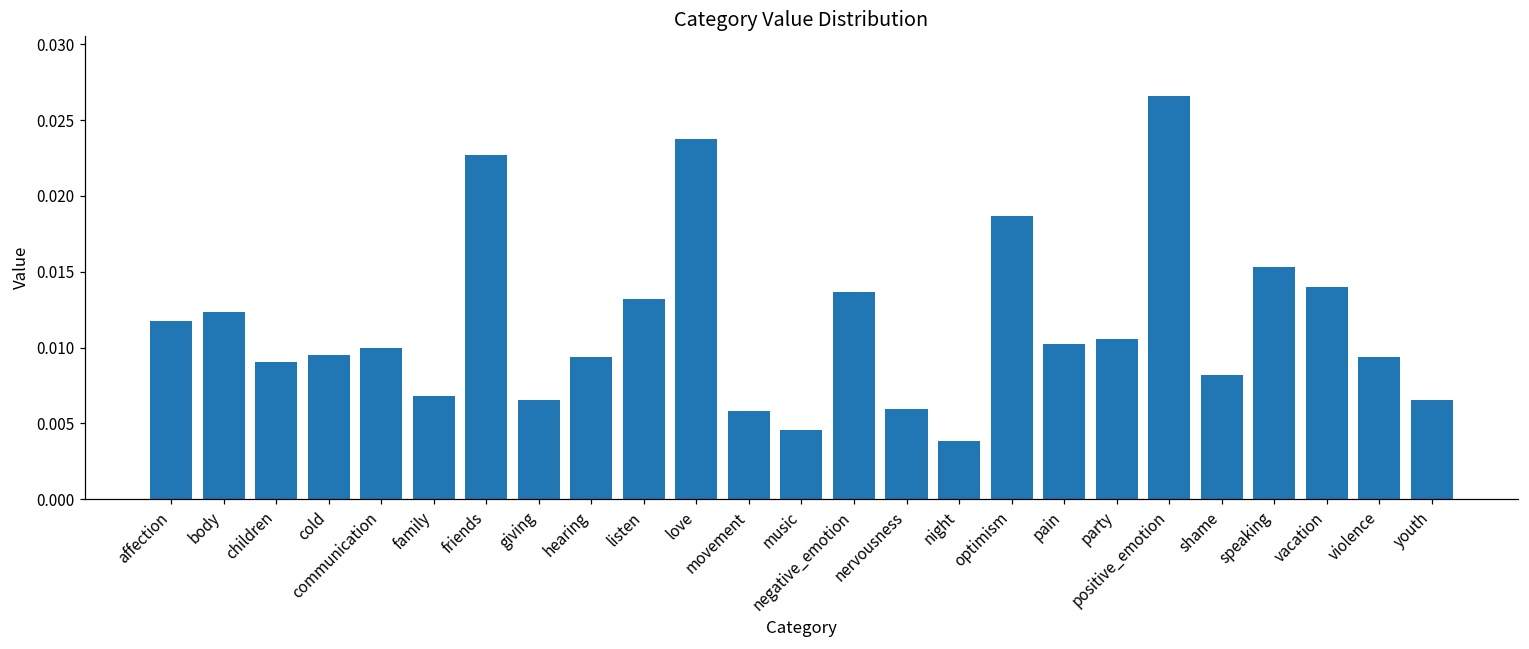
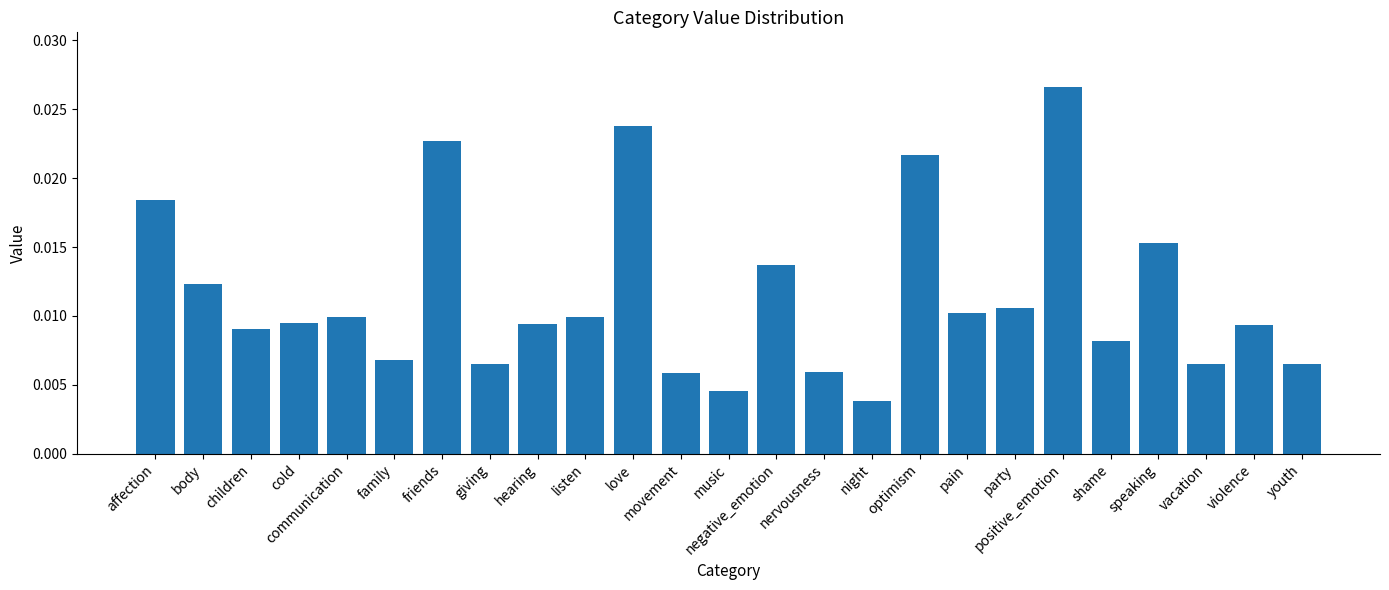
  {
-   "affection": 0.0118,
+   "affection": 0.0184,
    "body": 0.0123,
    "children": 0.0091,
    "cold": 0.0095,
    "communication": 0.0100,
    "family": 0.0068,
    "friends": 0.0227,
    "giving": 0.0065,
    "hearing": 0.0094,
-   "listen": 0.0132,
+   "listen": 0.0100,
    "love": 0.0238,
    "movement": 0.0058,
    "music": 0.0046,
    "negative_emotion": 0.0137,
    "nervousness": 0.0059,
    "night": 0.0039,
-   "optimism": 0.0186,
+   "optimism": 0.0217,
    "pain": 0.0102,
    "party": 0.0105,
    "positive_emotion": 0.0266,
    "shame": 0.0082,
    "speaking": 0.0153,
-   "vacation": 0.0140,
+   "vacation": 0.0065,
    "violence": 0.0094,
    "youth": 0.0065
  }
